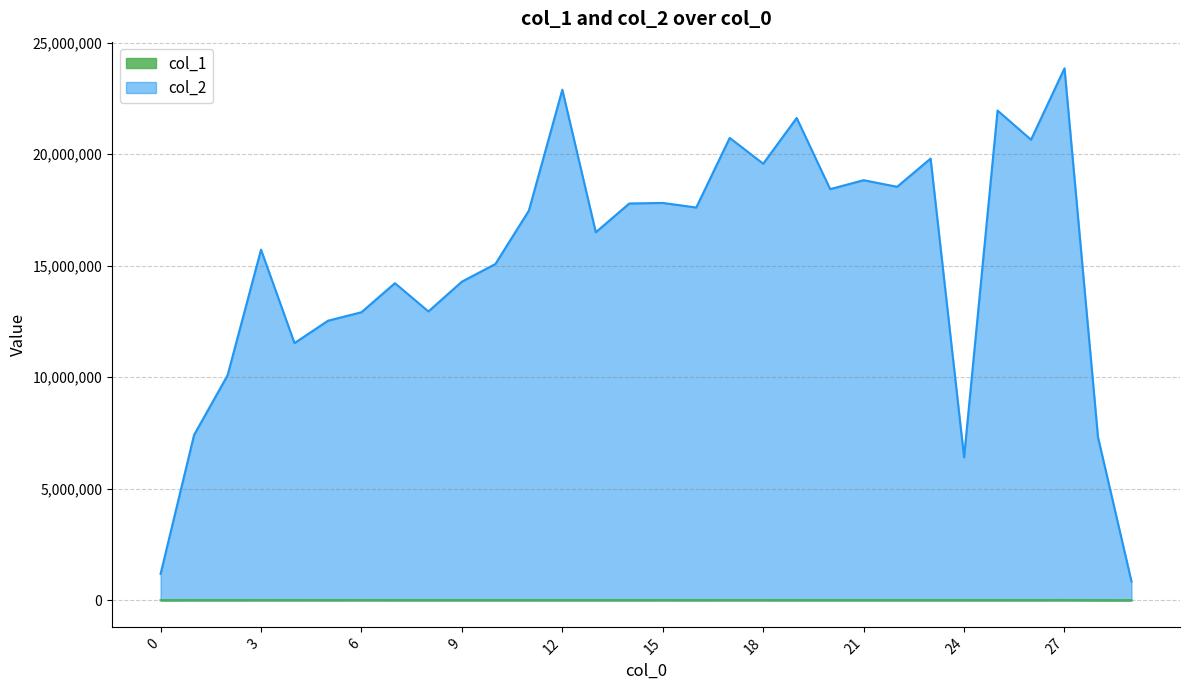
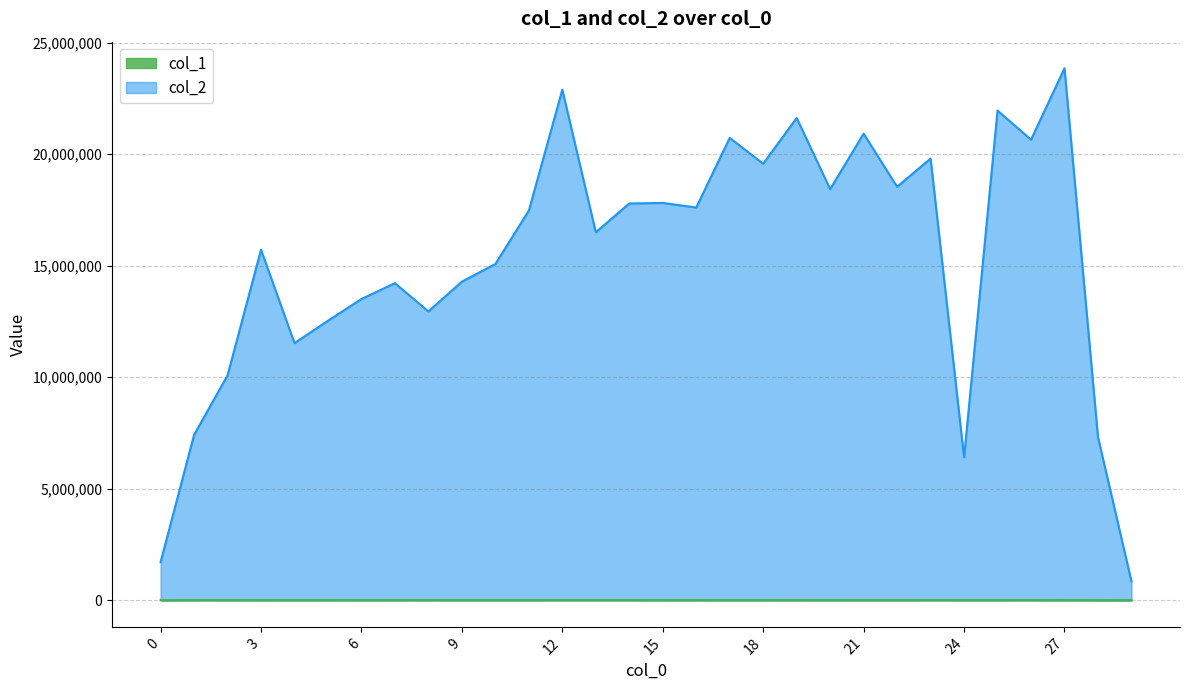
  {
    "col_1": {
      "0": "0",
      "3": "0",
      "6": "0",
      "9": "0",
      "12": "0",
      "15": "0",
      "18": "0",
      "21": "0",
      "24": "0",
      "27": "0"
    },
    "col_2": {
-     "0": "1,200,000",
+     "0": "1,700,000",
      "3": "15,700,000",
-     "6": "12,900,000",
+     "6": "13,500,000",
      "9": "14,300,000",
      "12": "22,900,000",
      "15": "17,800,000",
      "18": "19,600,000",
-     "21": "18,800,000",
+     "21": "20,900,000",
      "24": "6,400,000",
      "27": "23,900,000"
    }
  }
